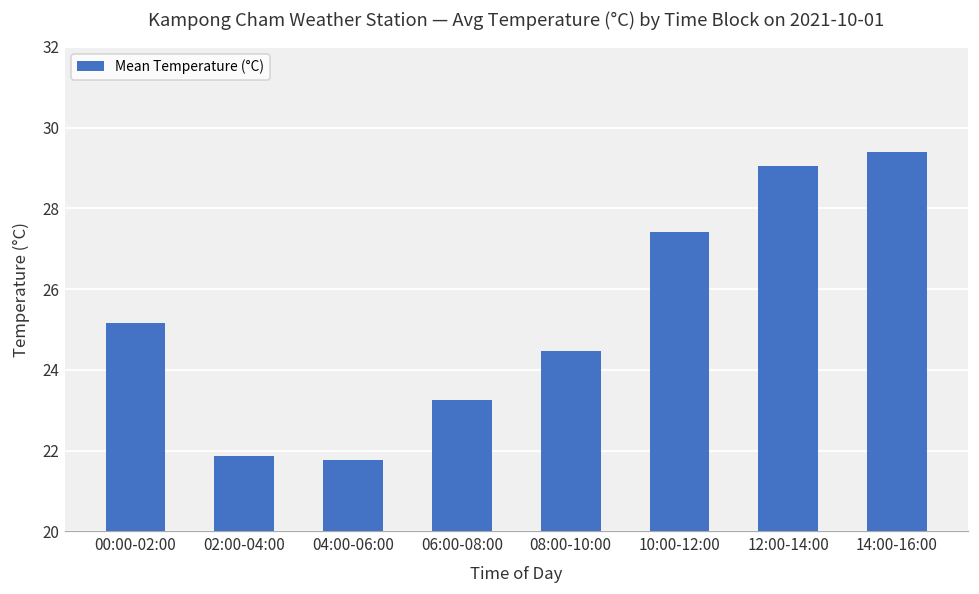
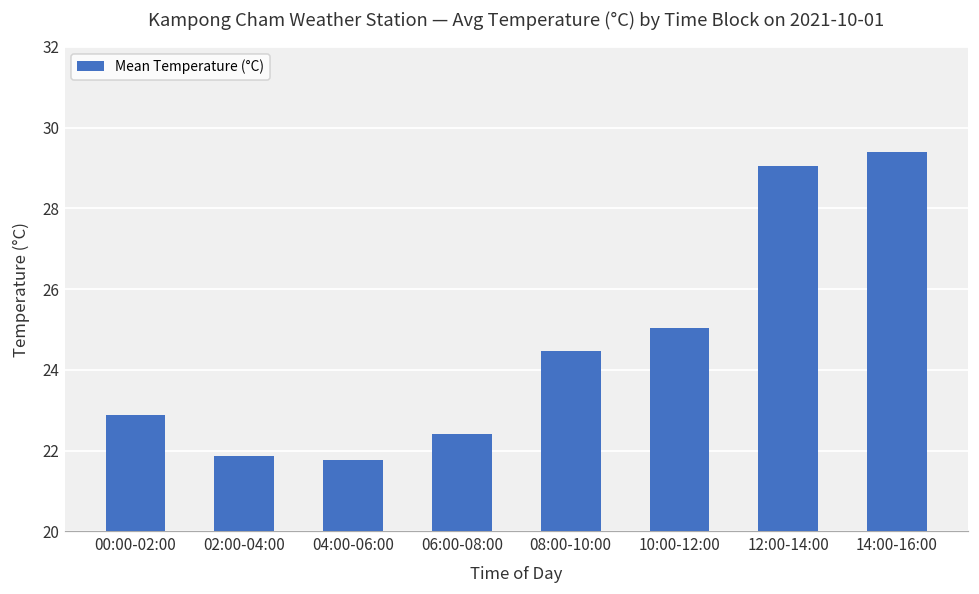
  {
-   "00:00-02:00": 25.2,
+   "00:00-02:00": 22.9,
    "02:00-04:00": 21.9,
    "04:00-06:00": 21.8,
-   "06:00-08:00": 23.3,
+   "06:00-08:00": 22.4,
    "08:00-10:00": 24.5,
-   "10:00-12:00": 27.4,
+   "10:00-12:00": 25.0,
    "12:00-14:00": 29.0,
    "14:00-16:00": 29.4
  }
